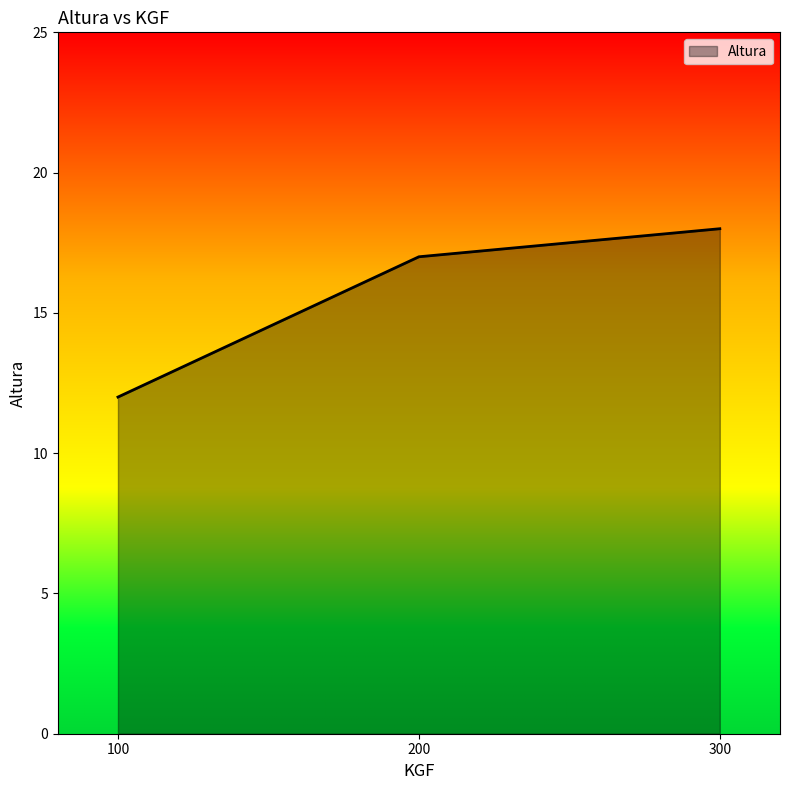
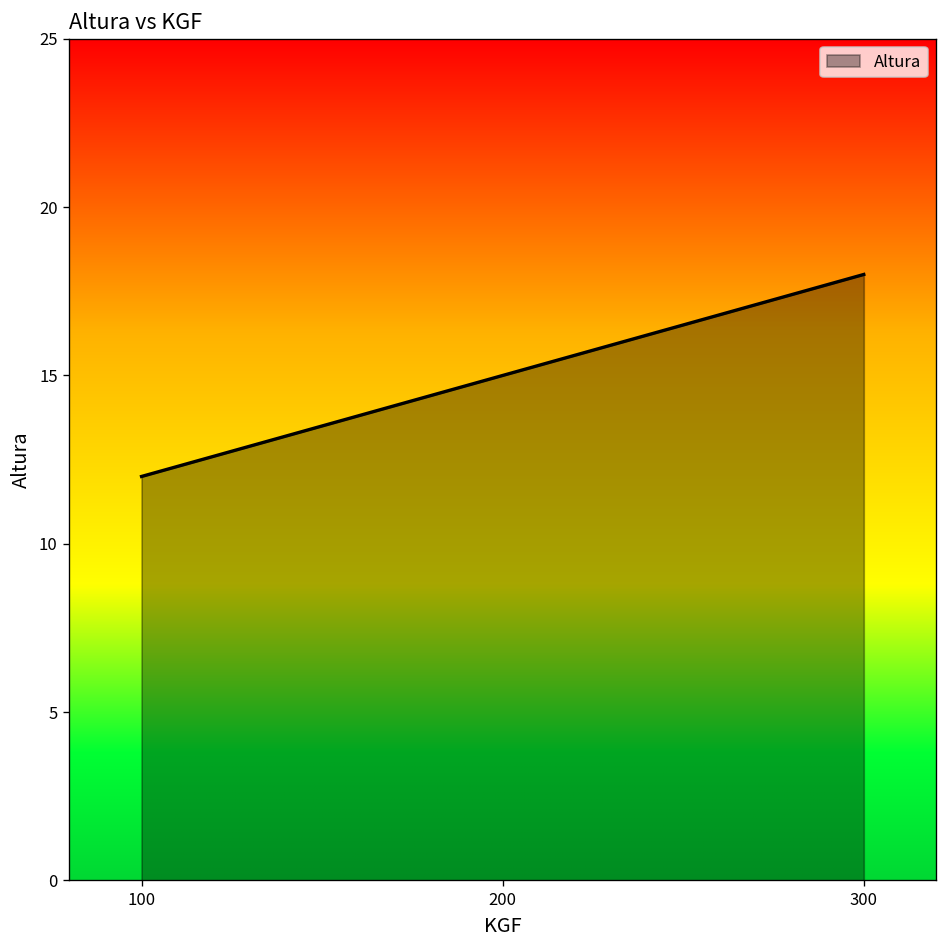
  {
    "100": 12,
-   "200": 17,
+   "200": 15,
    "300": 18
  }
